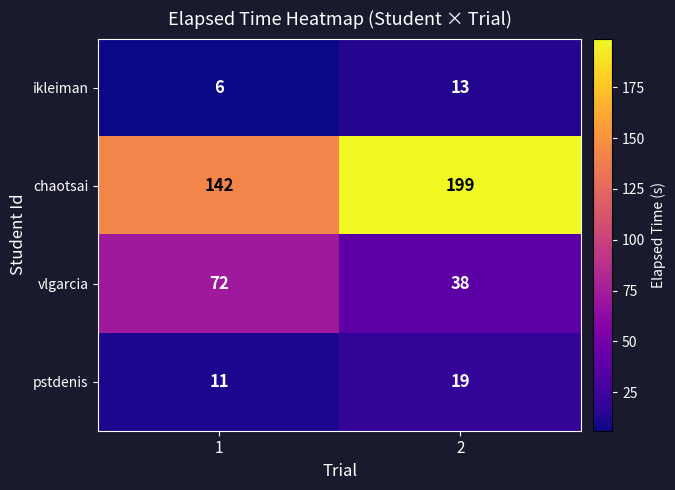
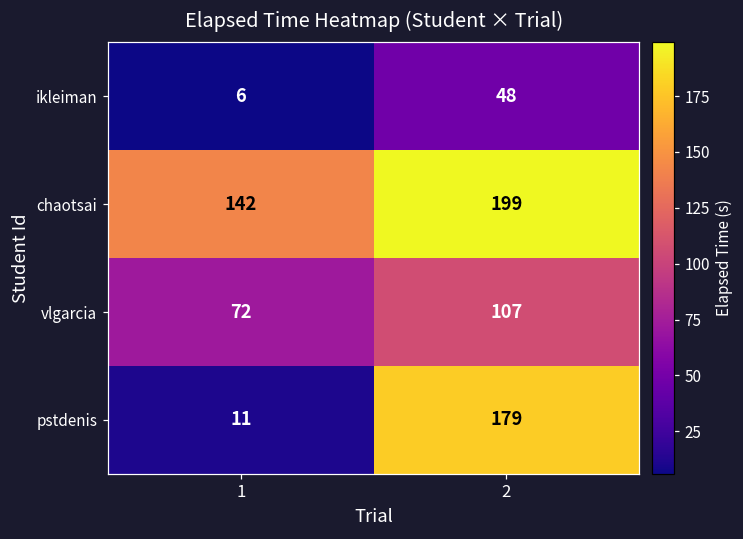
  {
    "ikleiman": {
      "1": 6,
-     "2": 13
+     "2": 48
    },
    "chaotsai": {
      "1": 142,
      "2": 199
    },
    "vlgarcia": {
      "1": 72,
-     "2": 38
+     "2": 107
    },
    "pstdenis": {
      "1": 11,
-     "2": 19
+     "2": 179
    }
  }
